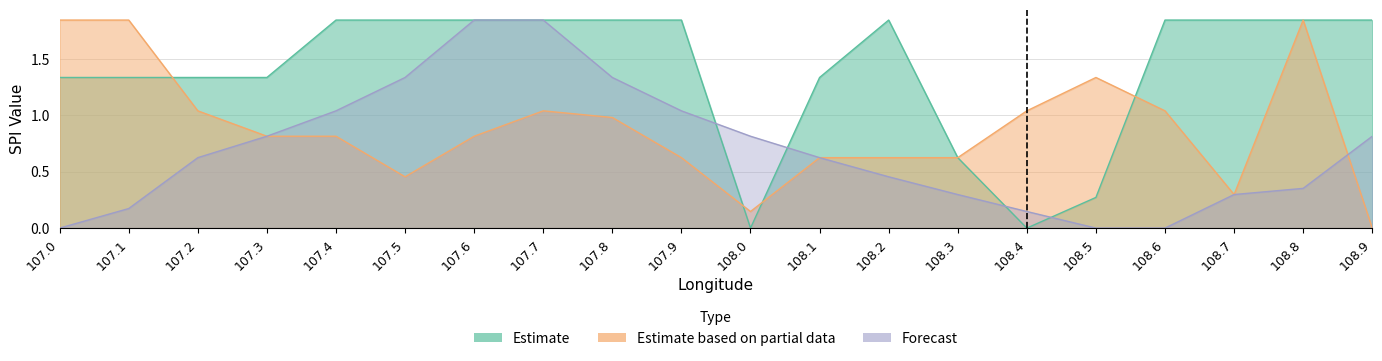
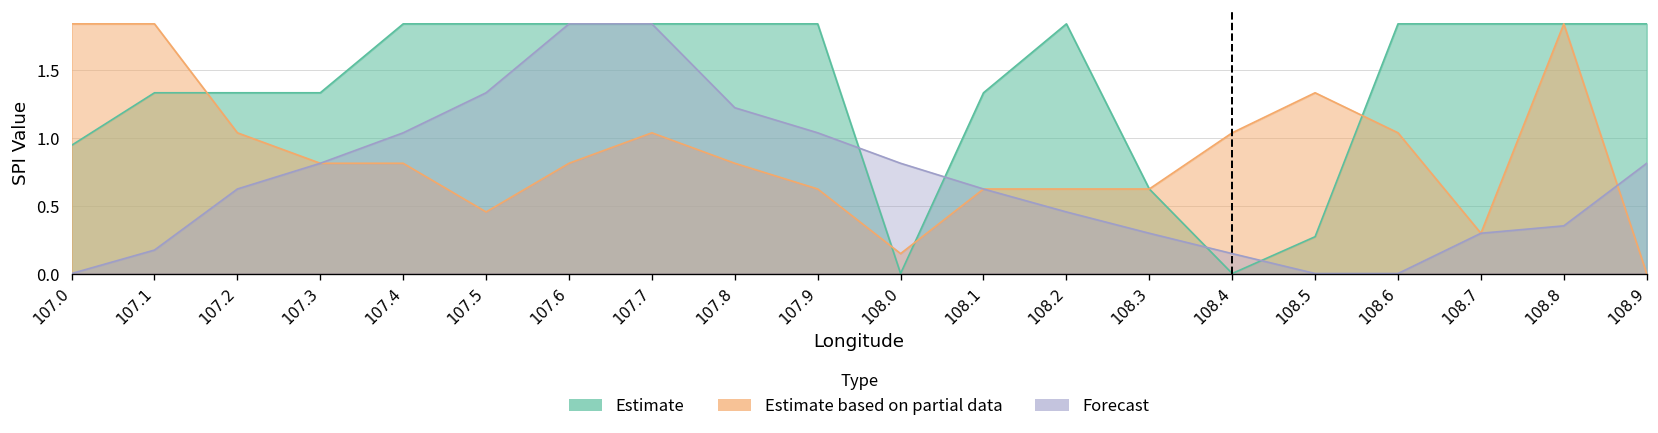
  {
    "Estimate": {
-     "107.0": 1.33,
+     "107.0": 0.95,
      "107.1": 1.33,
      "107.2": 1.33,
      "107.3": 1.33,
      "107.4": 1.84,
      "107.5": 1.84,
      "107.8": 1.84,
      "107.9": 1.84,
      "108.0": 0.00,
      "108.1": 1.33,
      "108.2": 1.84,
      "108.4": 0.00,
      "108.5": 0.27,
      "108.6": 1.84,
      "108.7": 1.84,
      "108.9": 1.84
    },
    "Estimate based on partial data": {
      "107.0": 1.84,
      "107.1": 1.84,
      "107.2": 1.04,
      "107.4": 0.81,
      "107.5": 0.45,
      "107.6": 0.81,
      "107.7": 1.04,
-     "107.8": 0.98,
+     "107.8": 0.81,
      "107.9": 0.62,
      "108.0": 0.15,
      "108.2": 0.62,
      "108.4": 1.04,
      "108.5": 1.33,
      "108.6": 1.04,
      "108.9": 0.00
    },
    "Forecast": {
      "107.0": 0.00,
      "107.1": 0.17,
      "107.2": 0.62,
      "107.4": 1.04,
      "107.5": 1.33,
-     "107.8": 1.33,
+     "107.8": 1.22,
      "107.9": 1.04,
      "108.0": 0.81,
      "108.2": 0.45,
      "108.3": 0.30,
      "108.4": 0.15,
      "108.5": 0.00,
      "108.6": 0.00,
      "108.8": 0.35,
      "108.9": 0.81
    }
  }
